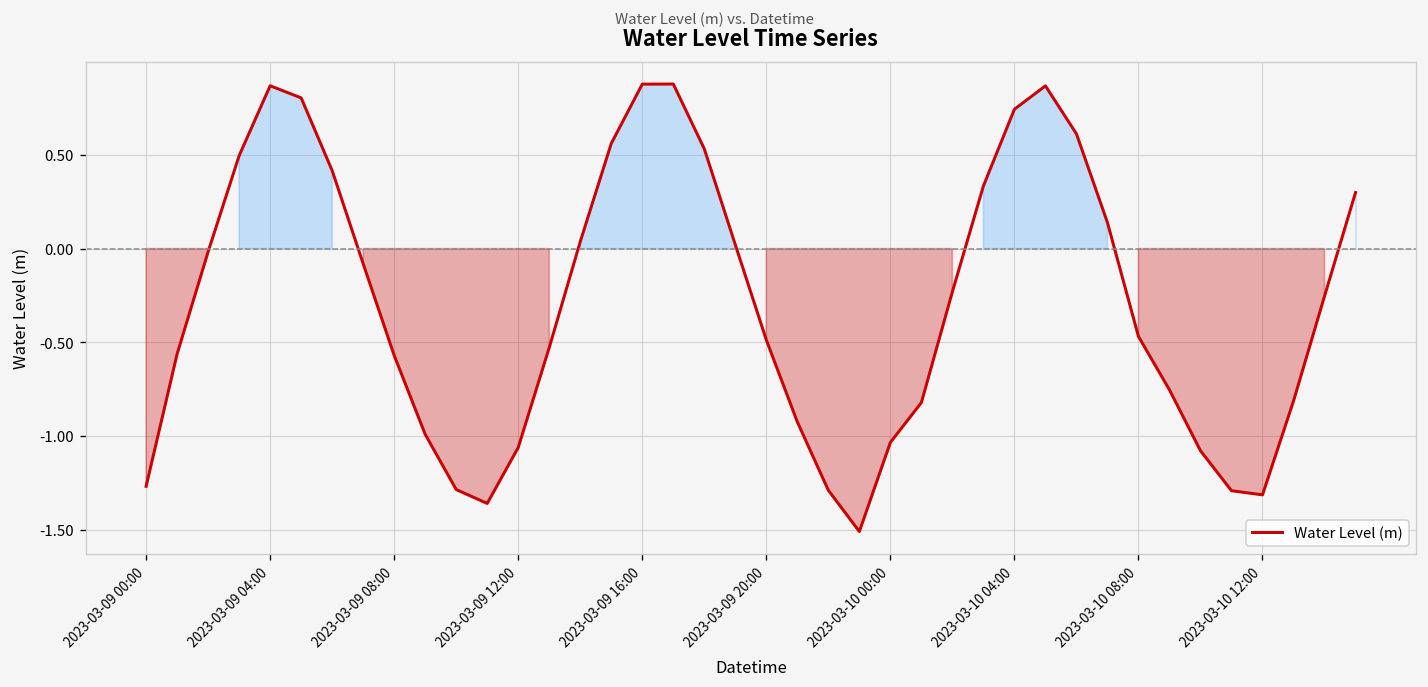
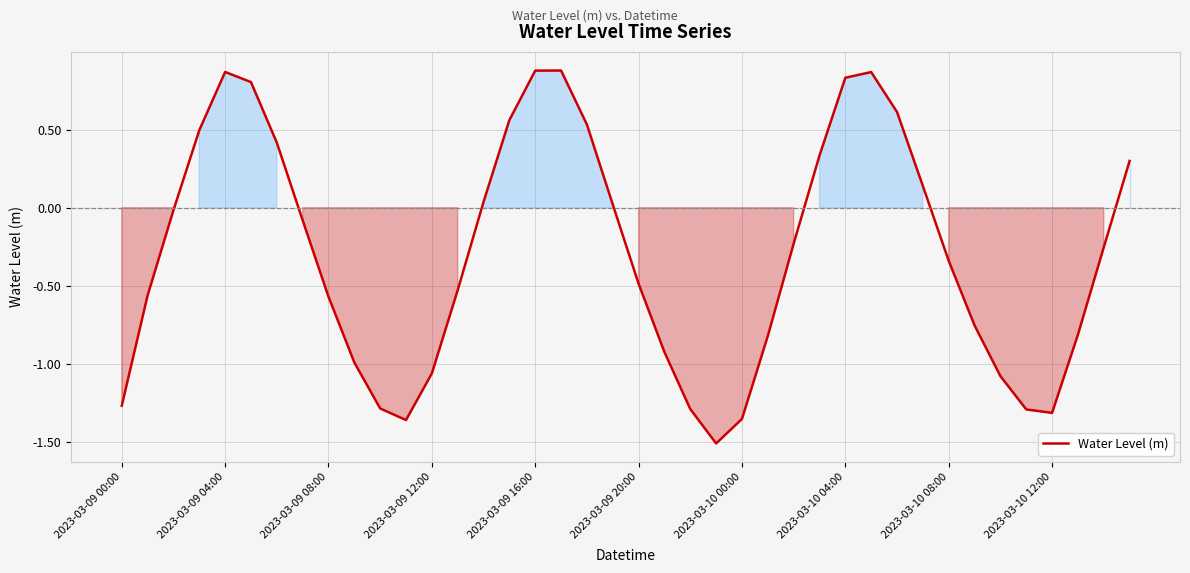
  {
    "2023-03-09 00:00": -1.27,
    "2023-03-09 04:00": 0.87,
    "2023-03-09 08:00": -0.57,
    "2023-03-09 12:00": -1.06,
    "2023-03-09 16:00": 0.88,
    "2023-03-09 20:00": -0.49,
-   "2023-03-10 00:00": -1.03,
-   "2023-03-10 04:00": 0.74,
-   "2023-03-10 08:00": -0.47,
+   "2023-03-10 00:00": -1.35,
+   "2023-03-10 04:00": 0.83,
+   "2023-03-10 08:00": -0.34,
    "2023-03-10 12:00": -1.31
  }
